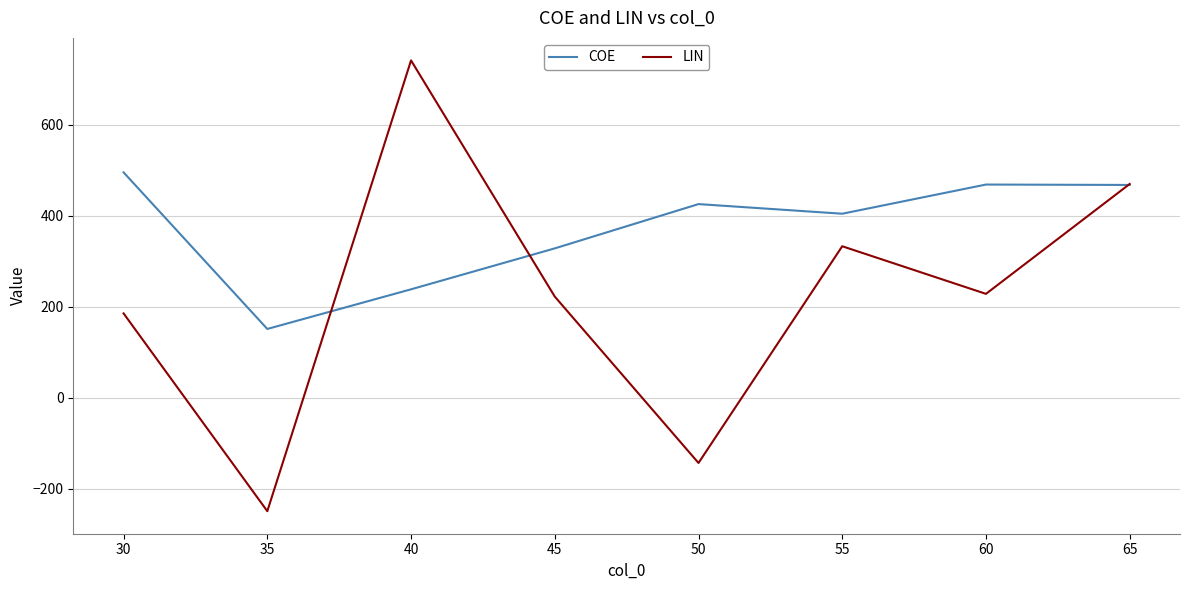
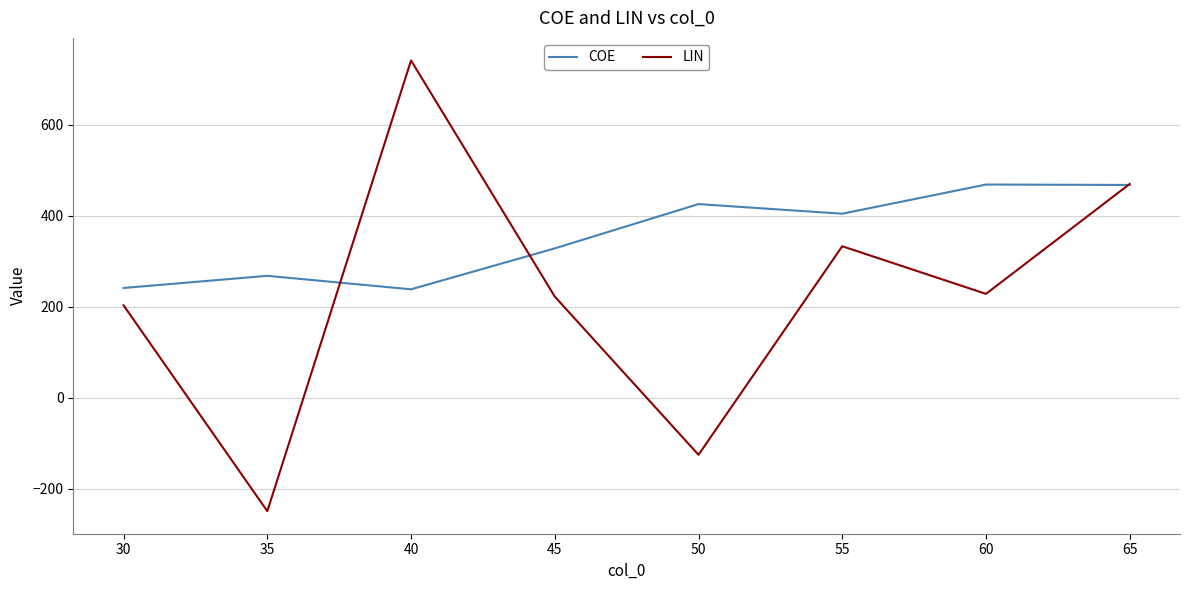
  {
    "COE": {
-     "30": 500,
-     "35": 150,
+     "30": 240,
+     "35": 270,
      "40": 240,
      "45": 330,
      "50": 430,
      "55": 400,
      "60": 470
    },
    "LIN": {
-     "30": 190,
+     "30": 200,
      "35": -250,
      "40": 740,
      "45": 220,
-     "50": -140,
+     "50": -130,
      "55": 330,
      "60": 230
    }
  }
